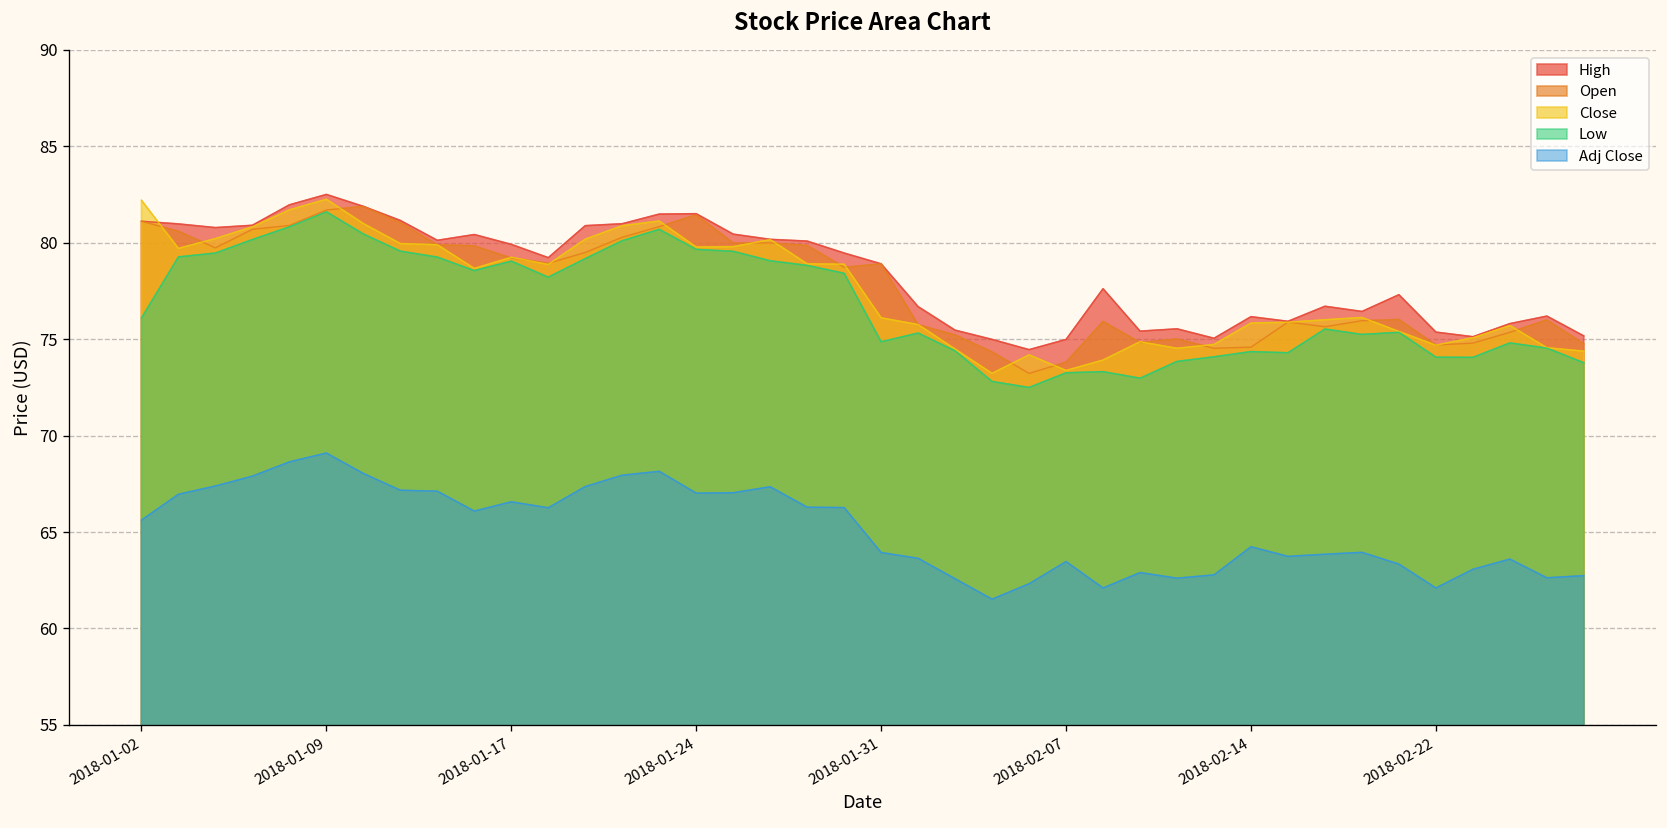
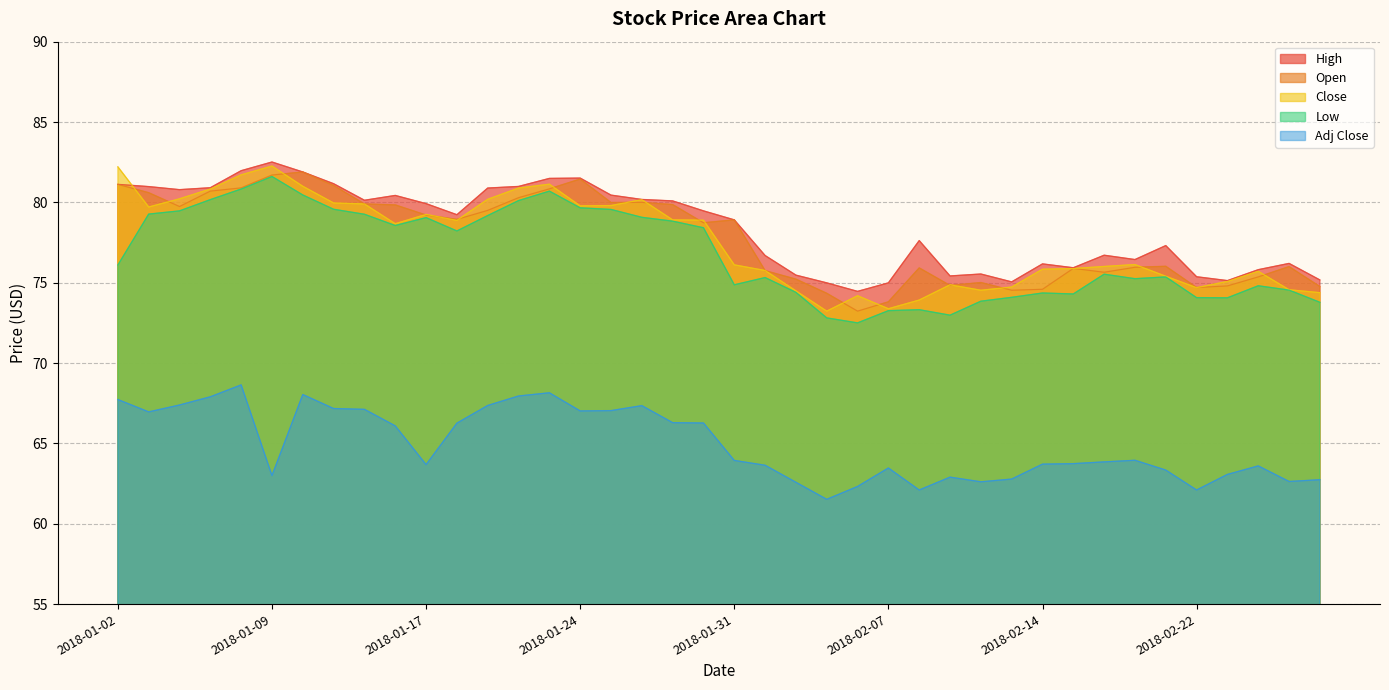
  {
    "Close": {
      "2018-01-02": 82.2,
      "2018-01-09": 82.3,
      "2018-01-31": 76.1,
      "2018-02-14": 75.8
    },
    "Low": {
      "2018-01-02": 76.1,
      "2018-01-31": 74.9,
      "2018-02-14": 74.4,
      "2018-02-22": 74.1
    },
    "Adj Close": {
-     "2018-01-02": 65.6,
-     "2018-01-09": 69.1,
-     "2018-01-17": 66.6,
+     "2018-01-02": 67.7,
+     "2018-01-09": 63.0,
+     "2018-01-17": 63.7,
      "2018-01-24": 67.0,
      "2018-01-31": 63.9,
      "2018-02-07": 63.5,
-     "2018-02-14": 64.2,
+     "2018-02-14": 63.7,
      "2018-02-22": 62.1
    }
  }
